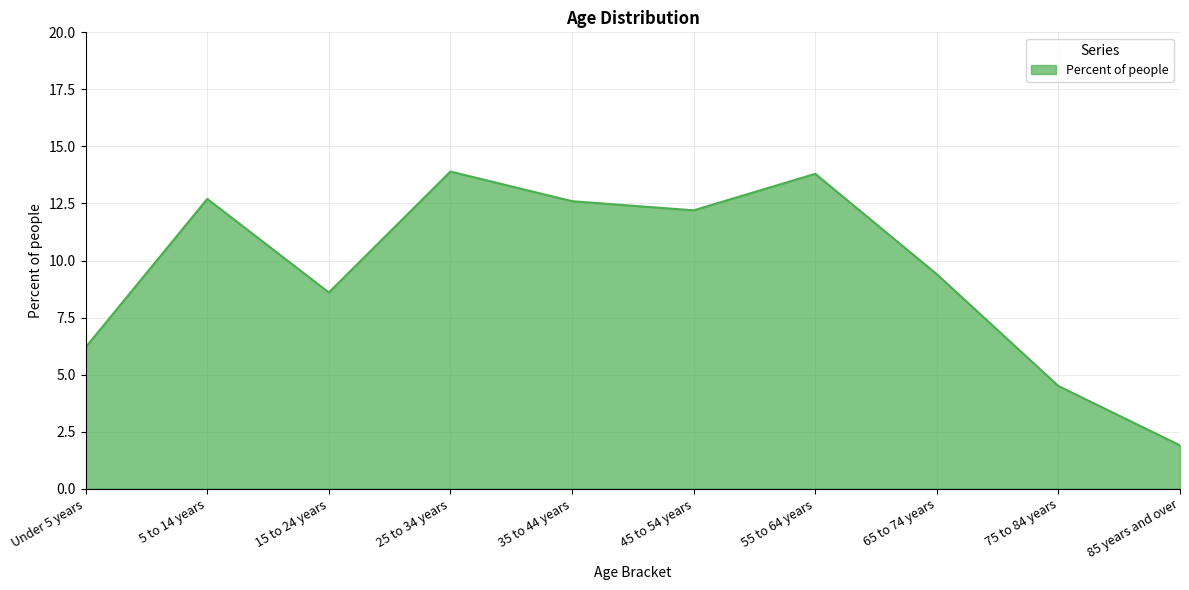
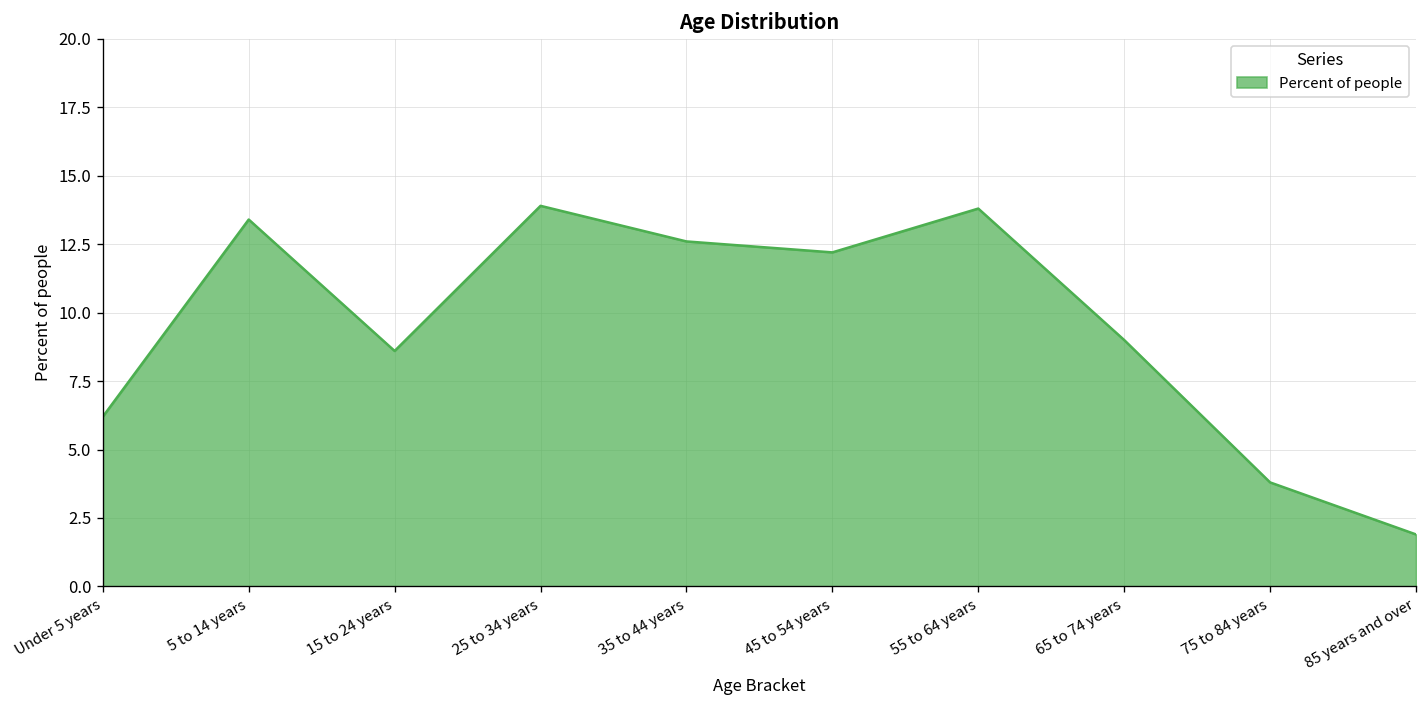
  {
    "Under 5 years": 6.2,
-   "5 to 14 years": 12.7,
+   "5 to 14 years": 13.4,
    "15 to 24 years": 8.6,
    "25 to 34 years": 13.9,
    "35 to 44 years": 12.6,
    "45 to 54 years": 12.2,
    "55 to 64 years": 13.8,
-   "65 to 74 years": 9.4,
-   "75 to 84 years": 4.5,
+   "65 to 74 years": 9.0,
+   "75 to 84 years": 3.8,
    "85 years and over": 1.9
  }
